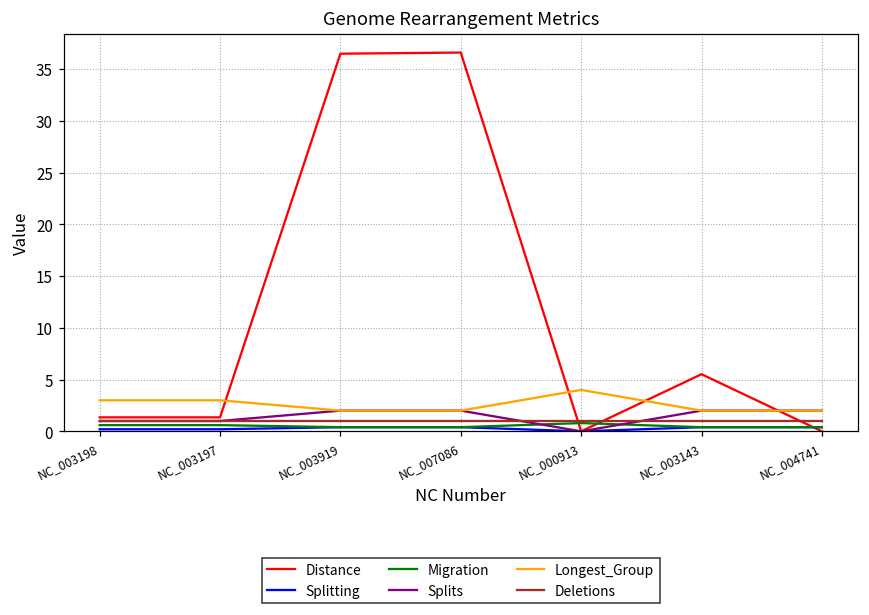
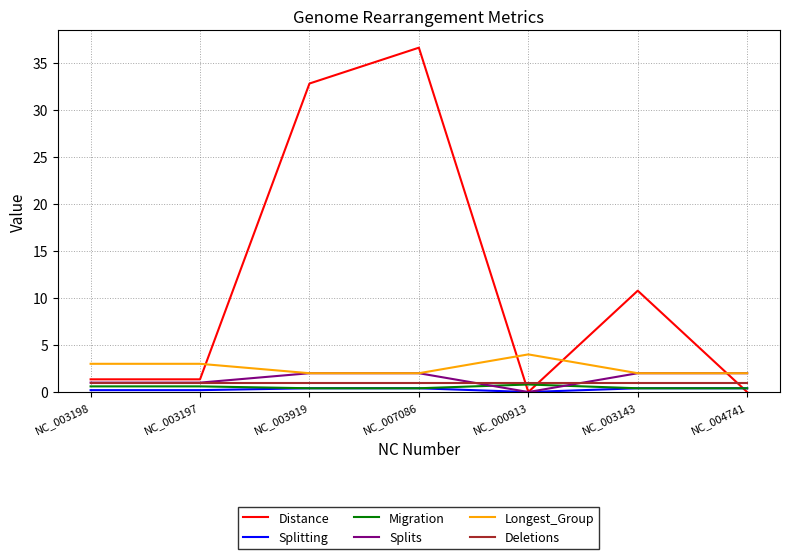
  {
    "Distance": {
      "NC_003198": 1,
      "NC_003197": 1,
-     "NC_003919": 36,
+     "NC_003919": 33,
      "NC_007086": 37,
-     "NC_003143": 6,
+     "NC_003143": 11,
      "NC_004741": 0
    },
    "Splitting": {
      "NC_003198": 0,
      "NC_003197": 0
    },
    "Migration": {
      "NC_003198": 1,
      "NC_003197": 1
    },
    "Longest_Group": {
      "NC_003198": 3,
      "NC_003197": 3,
      "NC_000913": 4
    },
    "Deletions": {
      "NC_003919": 1,
      "NC_007086": 1,
      "NC_003143": 1,
      "NC_004741": 1
    }
  }
